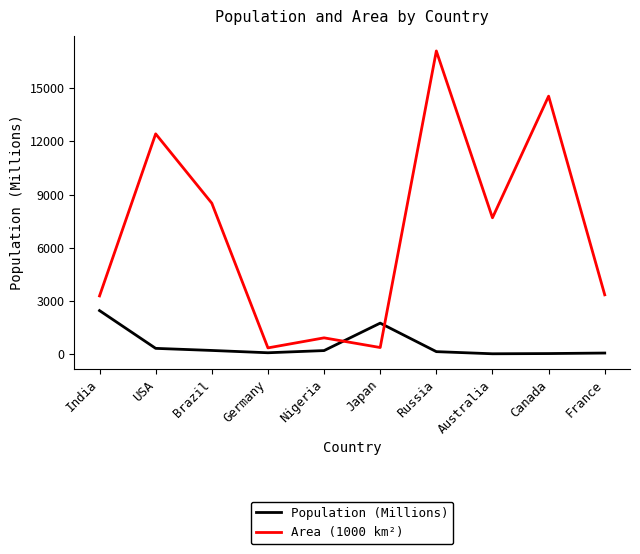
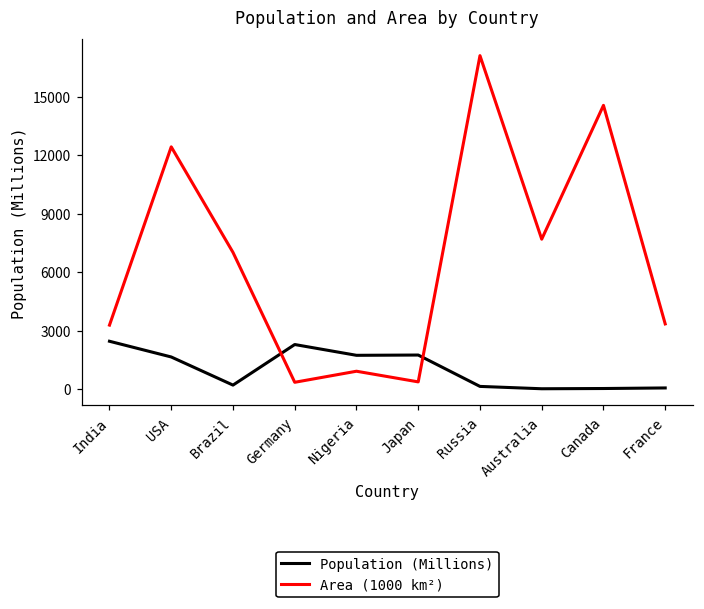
  {
    "Population (Millions)": {
      "India": 2500,
-     "USA": 300,
+     "USA": 1700,
      "Brazil": 200,
-     "Germany": 100,
-     "Nigeria": 200,
+     "Germany": 2300,
+     "Nigeria": 1700,
      "Japan": 1800,
      "Russia": 100,
      "Australia": 0,
      "Canada": 0,
      "France": 100
    },
    "Area (1000 km²)": {
      "India": 3300,
      "USA": 12400,
-     "Brazil": 8500,
+     "Brazil": 7000,
      "Germany": 400,
      "Nigeria": 900,
      "Japan": 400,
      "Russia": 17100,
      "Australia": 7700,
      "Canada": 14600,
      "France": 3300
    }
  }
